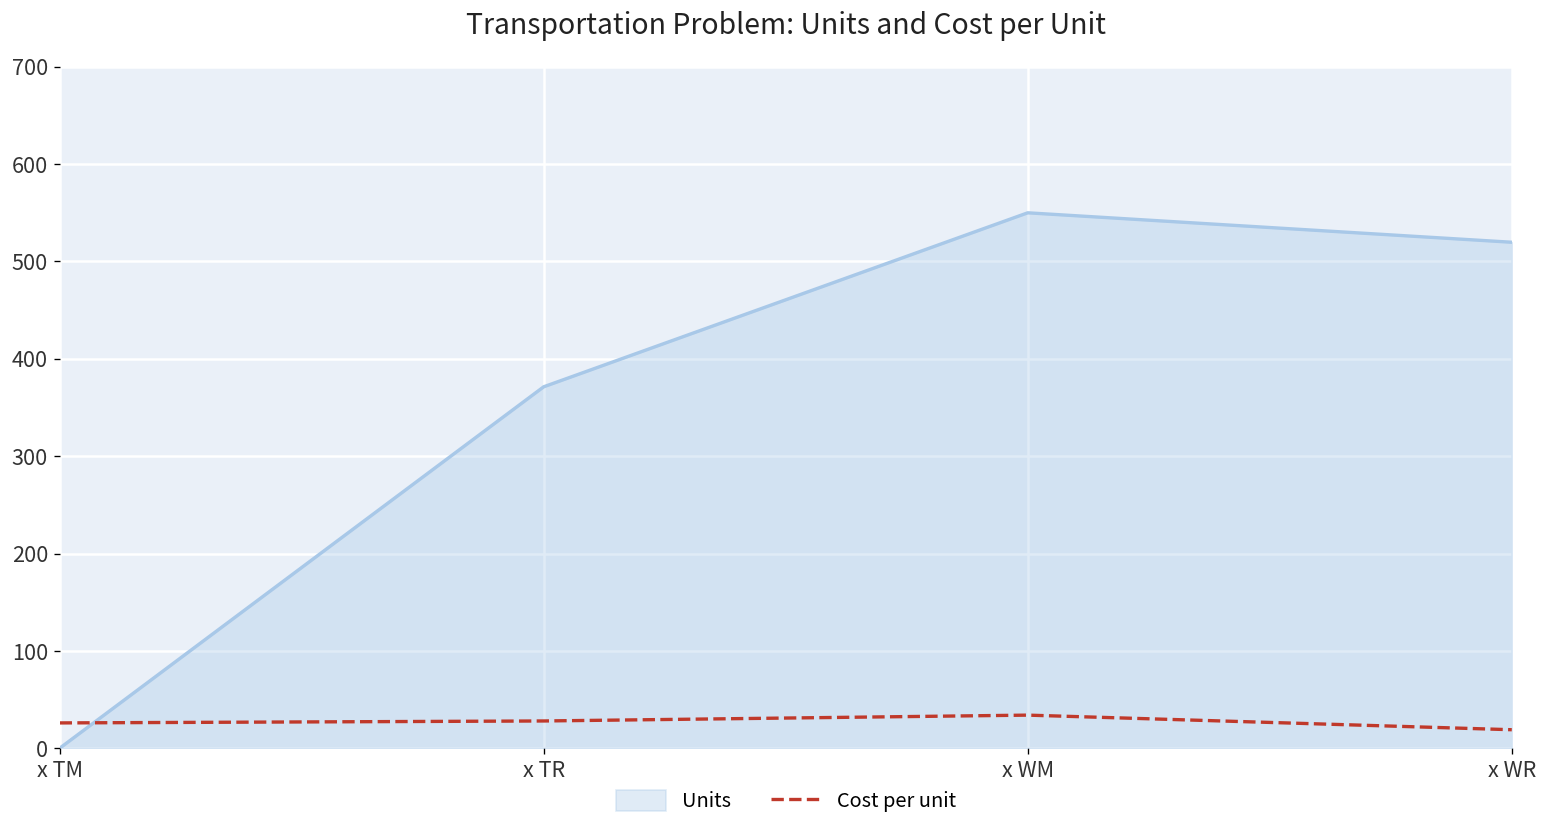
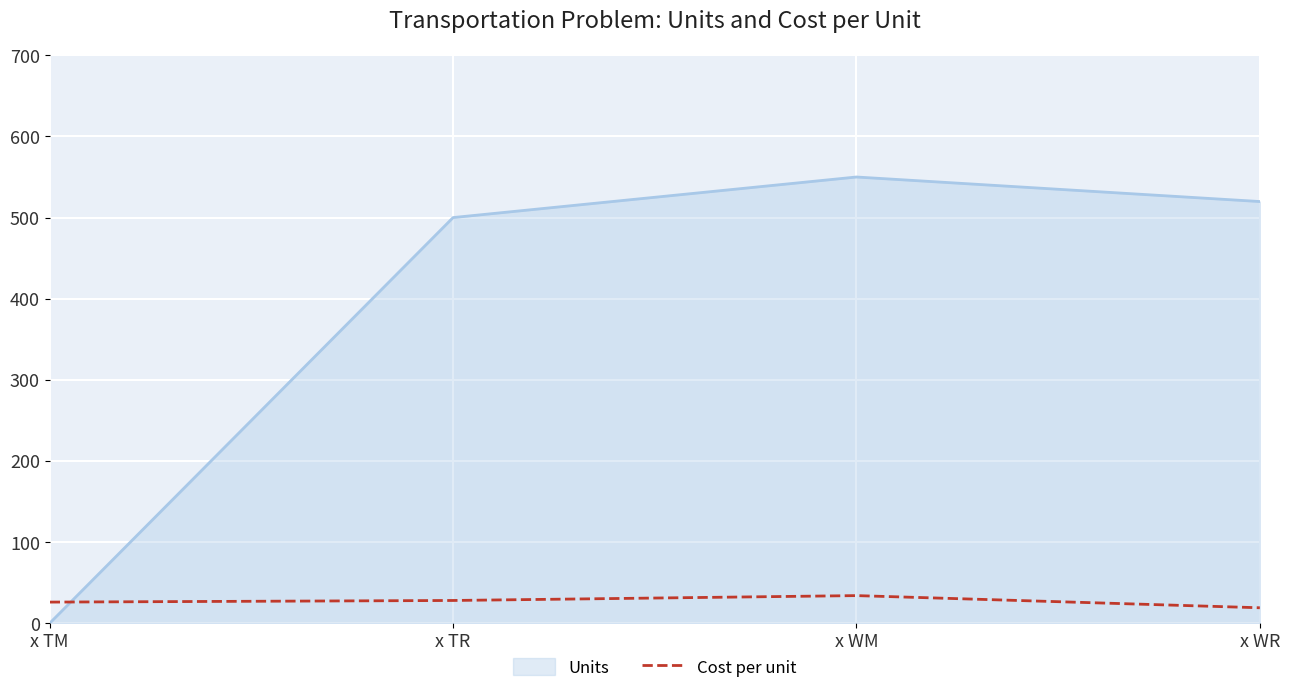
  {
    "Units": {
      "x TM": 0,
-     "x TR": 370,
+     "x TR": 500,
      "x WM": 550,
      "x WR": 520
    },
    "Cost per unit": {
      "x TM": 30,
      "x TR": 30,
      "x WM": 30,
      "x WR": 20
    }
  }
